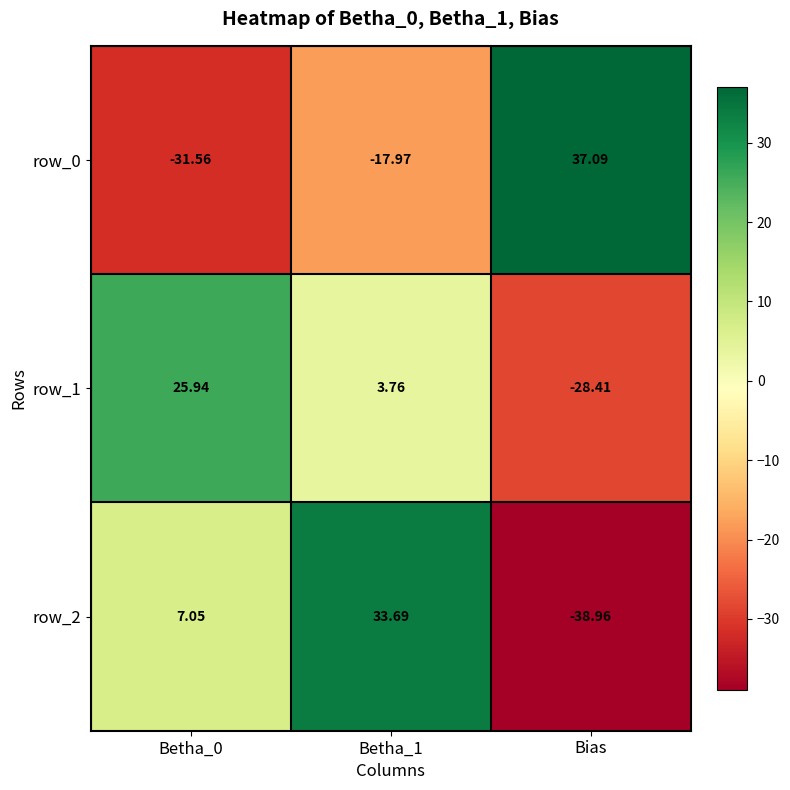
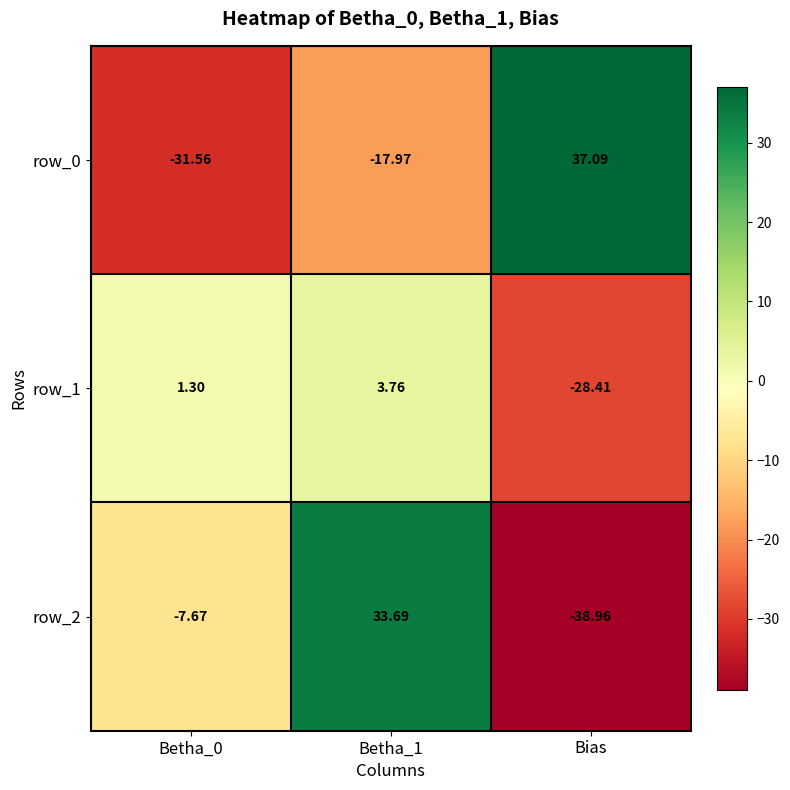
  {
    "row_0": {
      "Betha_0": -31.56,
      "Betha_1": -17.97,
      "Bias": 37.09
    },
    "row_1": {
-     "Betha_0": 25.94,
+     "Betha_0": 1.30,
      "Betha_1": 3.76,
      "Bias": -28.41
    },
    "row_2": {
-     "Betha_0": 7.05,
+     "Betha_0": -7.67,
      "Betha_1": 33.69,
      "Bias": -38.96
    }
  }
